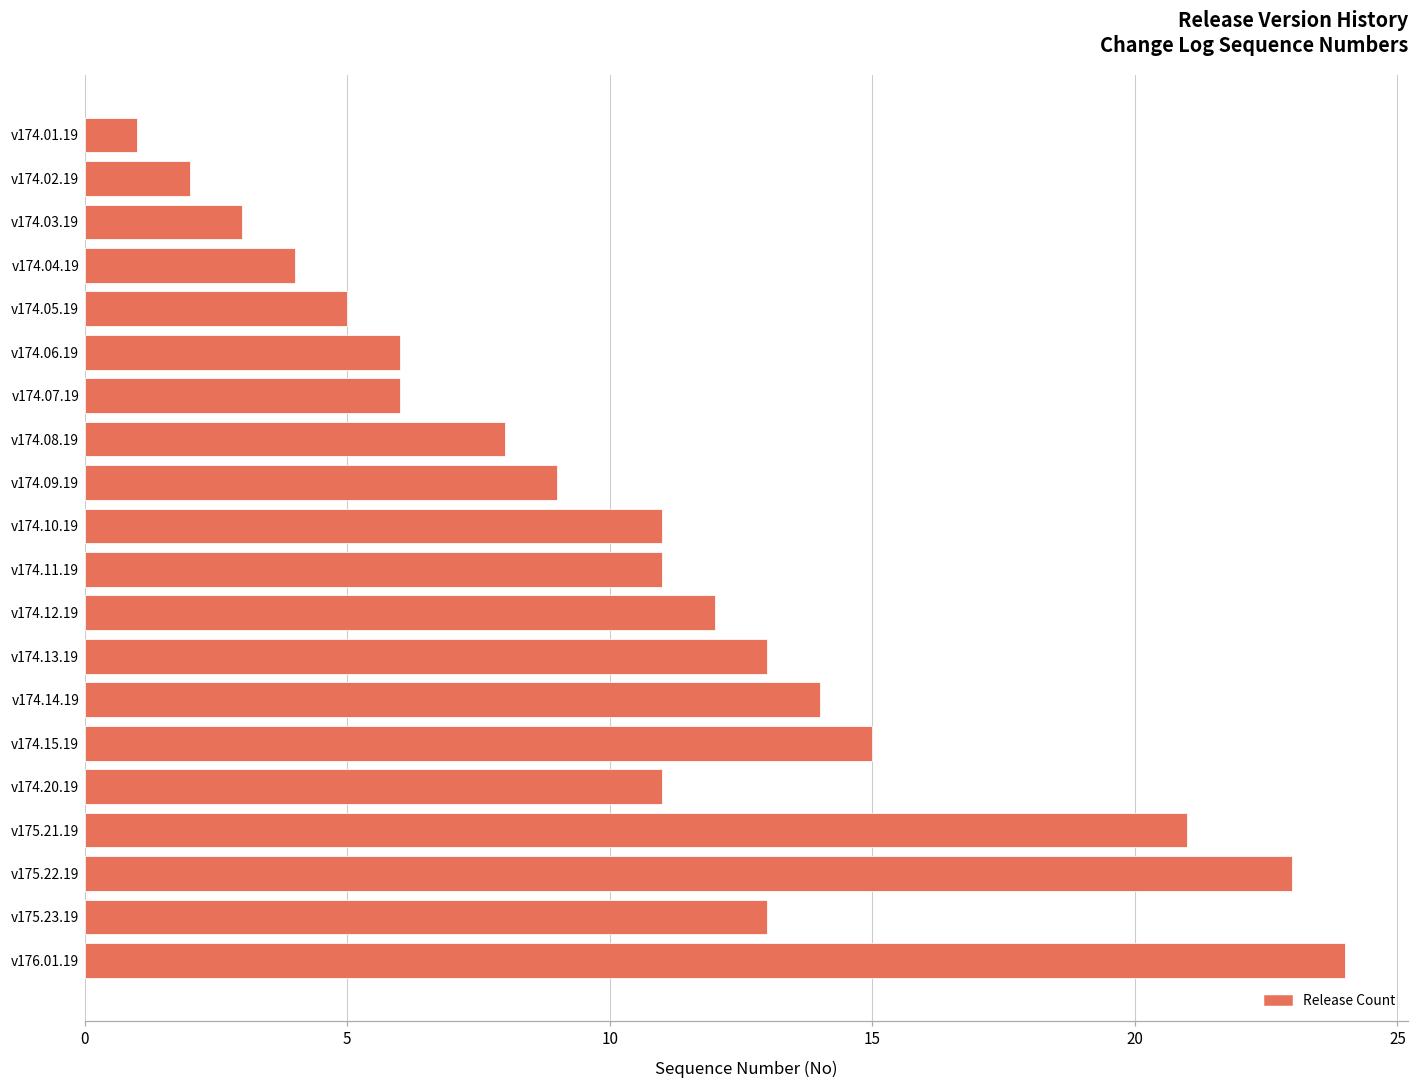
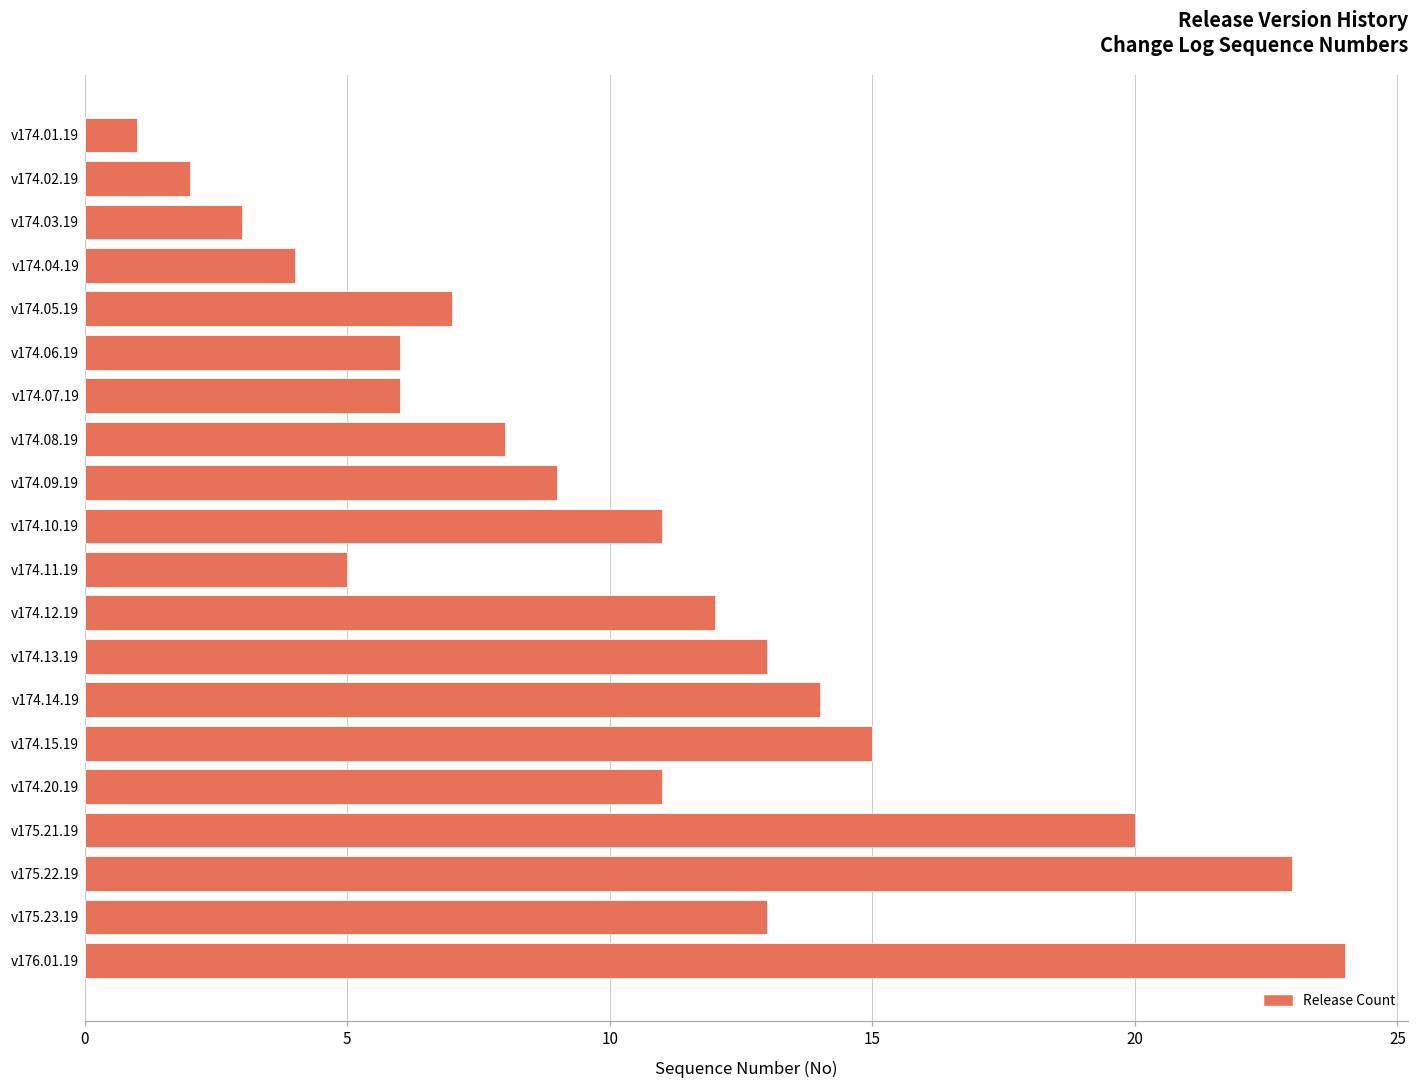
  {
    "v174.01.19": 1,
    "v174.02.19": 2,
    "v174.03.19": 3,
    "v174.04.19": 4,
-   "v174.05.19": 5,
+   "v174.05.19": 7,
    "v174.06.19": 6,
    "v174.07.19": 6,
    "v174.08.19": 8,
    "v174.09.19": 9,
    "v174.10.19": 11,
-   "v174.11.19": 11,
+   "v174.11.19": 5,
    "v174.12.19": 12,
    "v174.13.19": 13,
    "v174.14.19": 14,
    "v174.15.19": 15,
    "v174.20.19": 11,
-   "v175.21.19": 21,
+   "v175.21.19": 20,
    "v175.22.19": 23,
    "v175.23.19": 13,
    "v176.01.19": 24
  }
